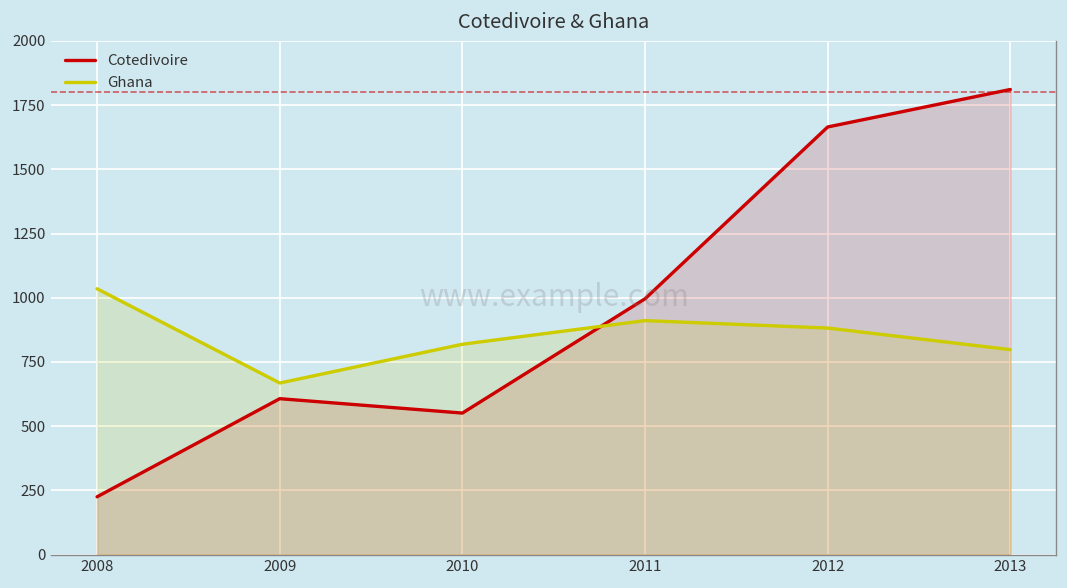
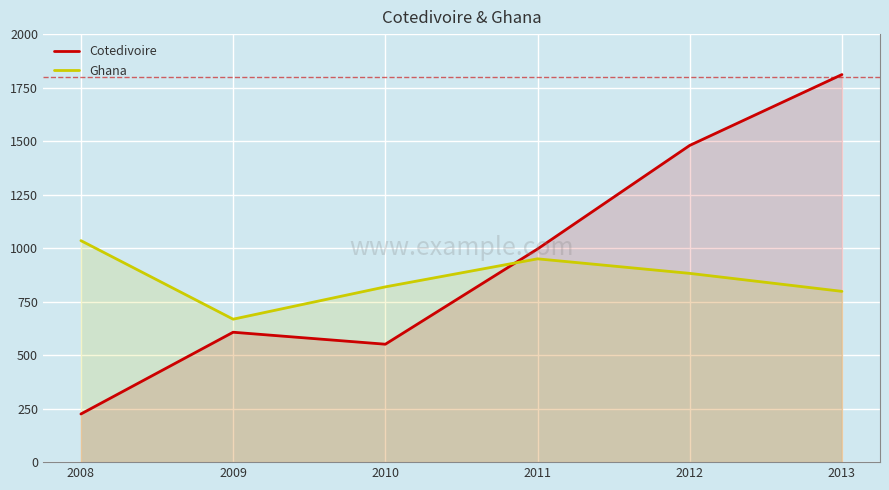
  {
    "Cotedivoire": {
      "2008": 230,
      "2009": 610,
      "2010": 550,
      "2011": 1000,
-     "2012": 1670,
+     "2012": 1480,
      "2013": 1810
    },
    "Ghana": {
      "2008": 1040,
      "2009": 670,
      "2010": 820,
-     "2011": 910,
+     "2011": 950,
      "2012": 880,
      "2013": 800
    }
  }
